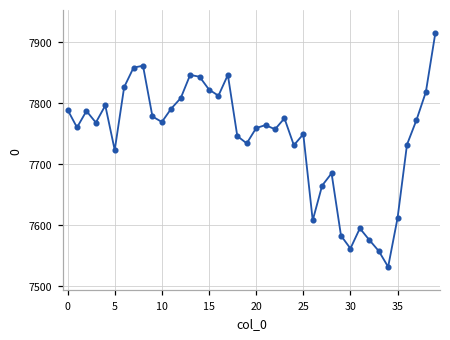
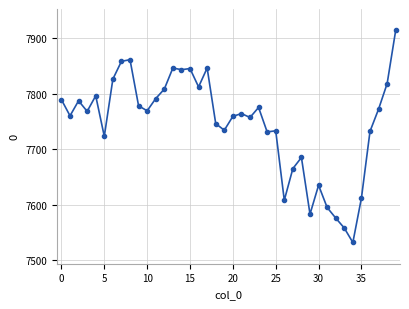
  {
    "0": 7790,
    "5": 7720,
    "10": 7770,
-   "15": 7820,
+   "15": 7850,
    "20": 7760,
-   "25": 7750,
-   "30": 7560,
+   "25": 7730,
+   "30": 7640,
    "35": 7610
  }
